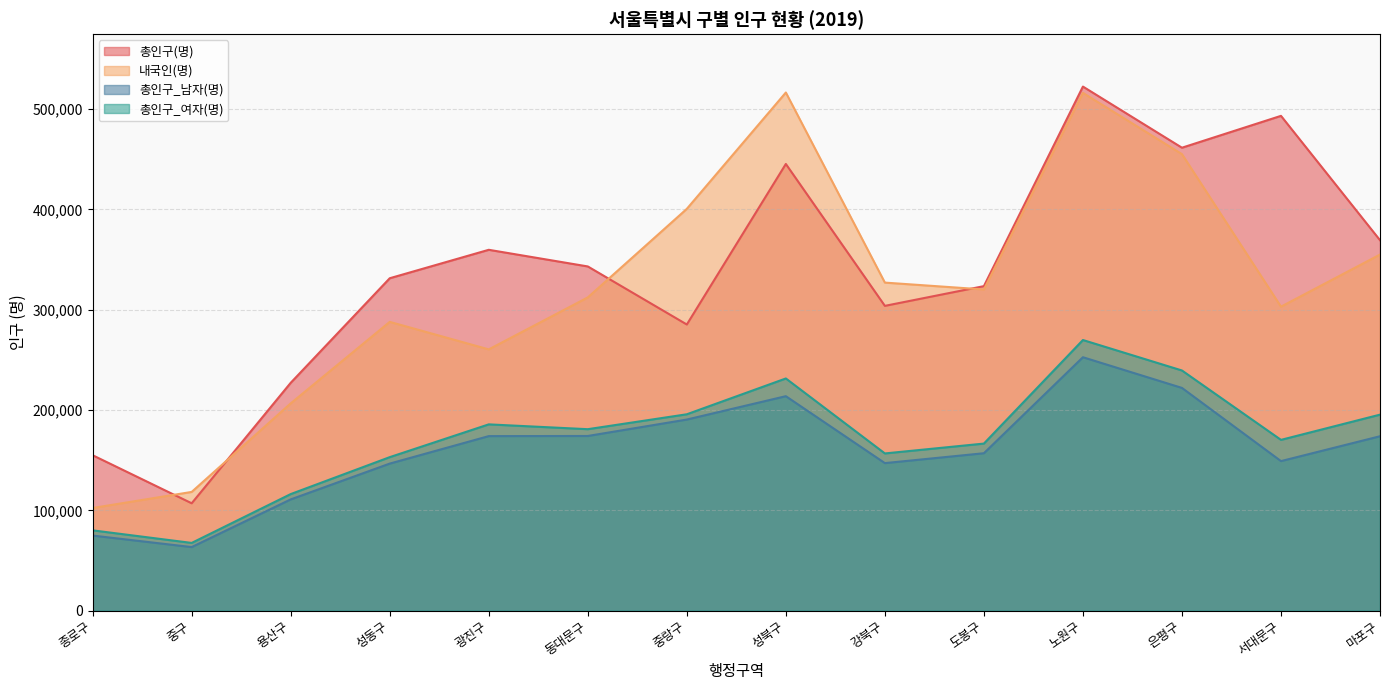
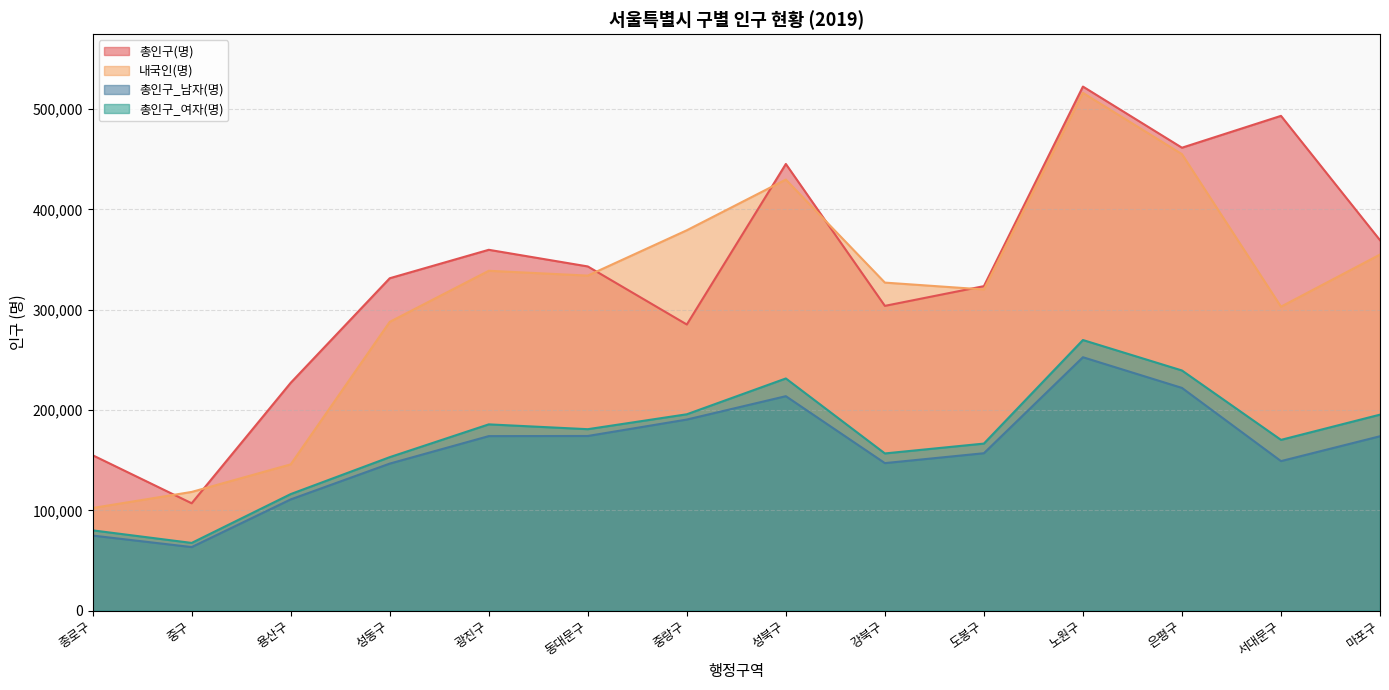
  {
    "총인구(명)": {
      "종로구": "155,000",
      "중구": "107,000",
      "용산구": "227,000",
      "성동구": "331,000",
      "광진구": "360,000",
      "동대문구": "343,000",
      "중랑구": "285,000",
      "성북구": "445,000",
      "강북구": "304,000",
      "도봉구": "324,000",
      "노원구": "522,000",
      "은평구": "462,000",
      "서대문구": "493,000",
      "마포구": "369,000"
    },
    "내국인(명)": {
      "종로구": "102,000",
      "중구": "118,000",
-     "용산구": "207,000",
+     "용산구": "146,000",
      "성동구": "288,000",
-     "광진구": "260,000",
-     "동대문구": "312,000",
-     "중랑구": "401,000",
-     "성북구": "517,000",
+     "광진구": "339,000",
+     "동대문구": "334,000",
+     "중랑구": "379,000",
+     "성북구": "430,000",
      "강북구": "327,000",
      "도봉구": "320,000",
      "노원구": "516,000",
      "은평구": "455,000",
      "서대문구": "303,000",
      "마포구": "355,000"
    }
  }
